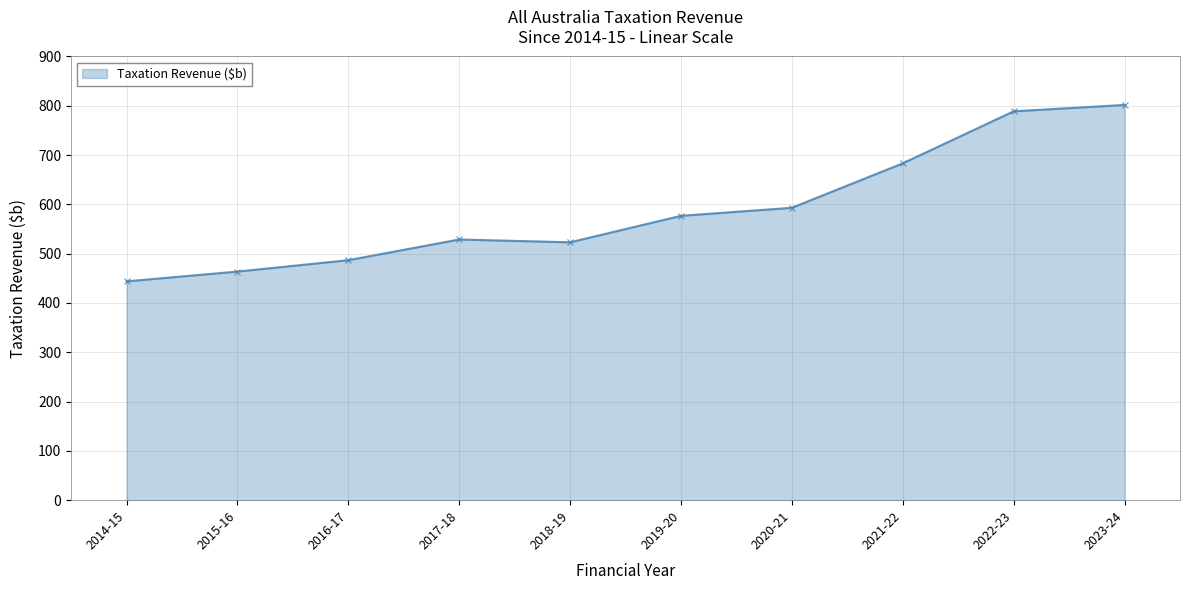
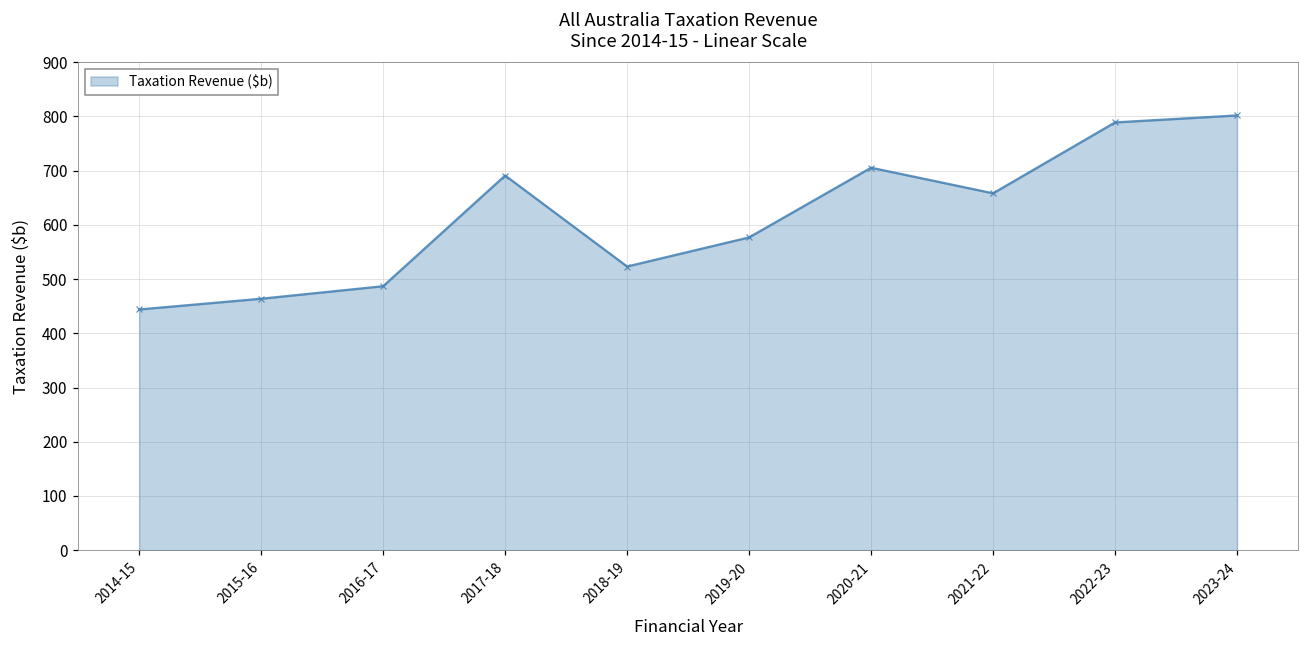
  {
    "2014-15": 440,
    "2015-16": 460,
    "2016-17": 490,
-   "2017-18": 530,
+   "2017-18": 690,
    "2018-19": 520,
    "2019-20": 580,
-   "2020-21": 590,
-   "2021-22": 680,
+   "2020-21": 710,
+   "2021-22": 660,
    "2022-23": 790,
    "2023-24": 800
  }
